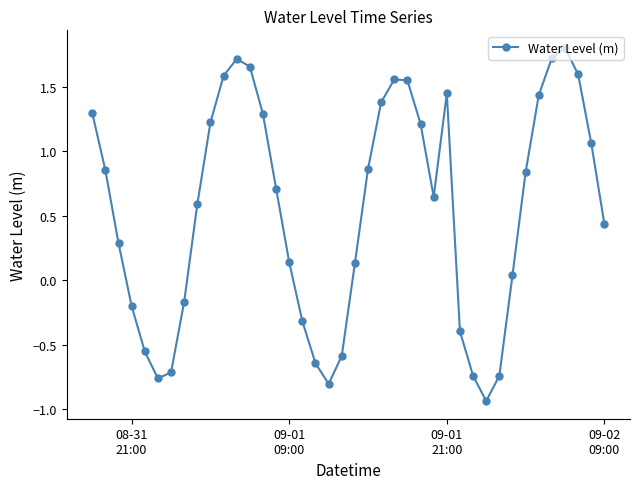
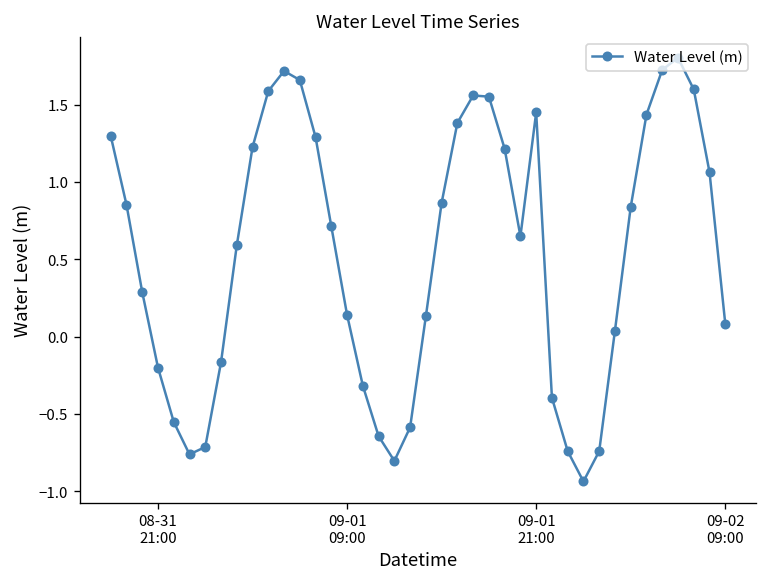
  {
    "08-31 21:00": -0.20,
    "09-01 09:00": 0.14,
    "09-01 21:00": 1.45,
-   "09-02 09:00": 0.44
+   "09-02 09:00": 0.08
  }
